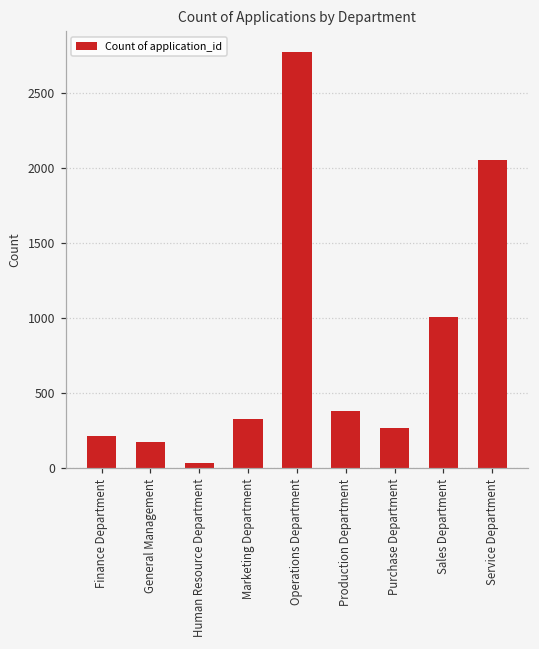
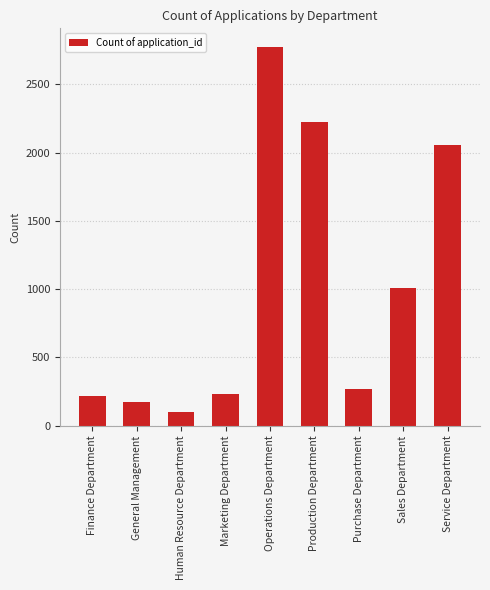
  {
    "Finance Department": 220,
    "General Management": 170,
-   "Human Resource Department": 40,
-   "Marketing Department": 330,
+   "Human Resource Department": 100,
+   "Marketing Department": 240,
    "Operations Department": 2770,
-   "Production Department": 380,
+   "Production Department": 2230,
    "Purchase Department": 270,
    "Sales Department": 1010,
    "Service Department": 2060
  }
